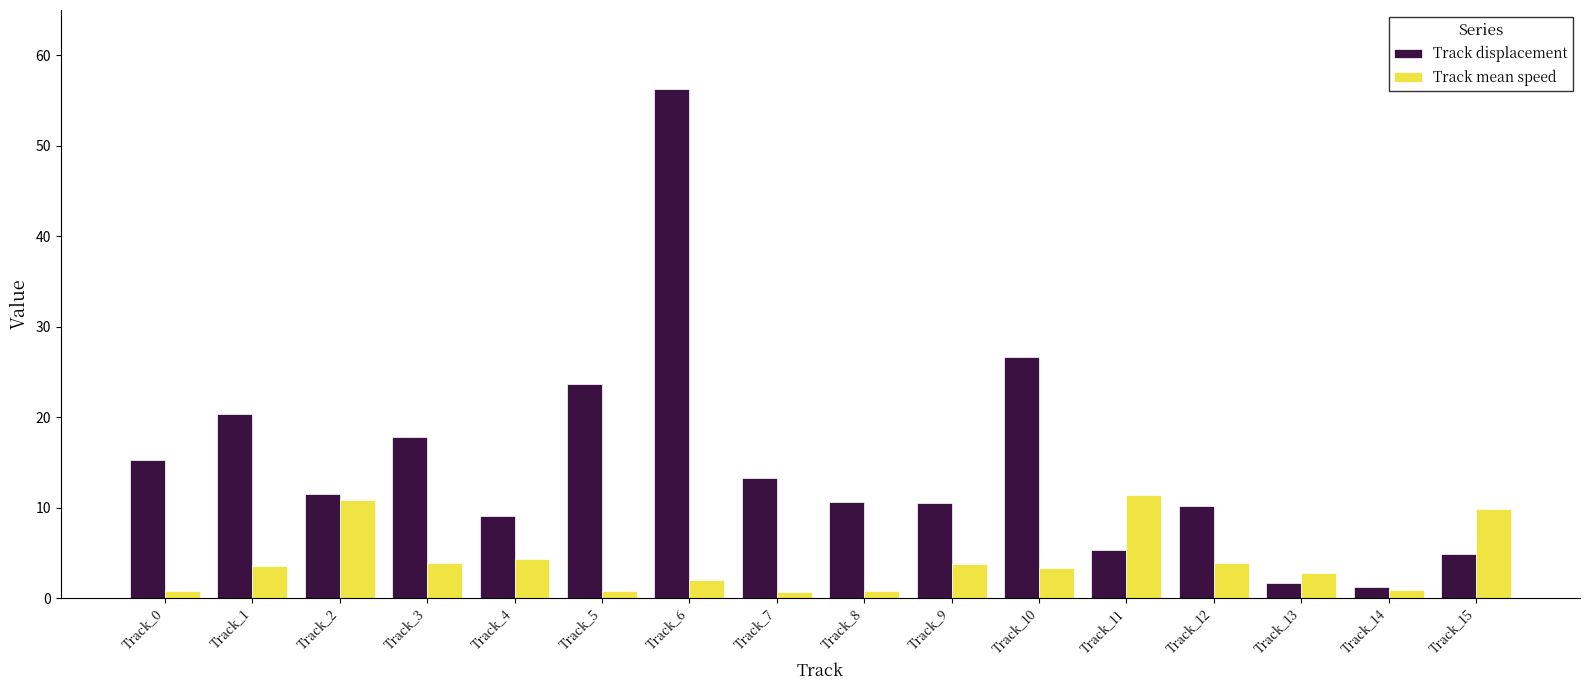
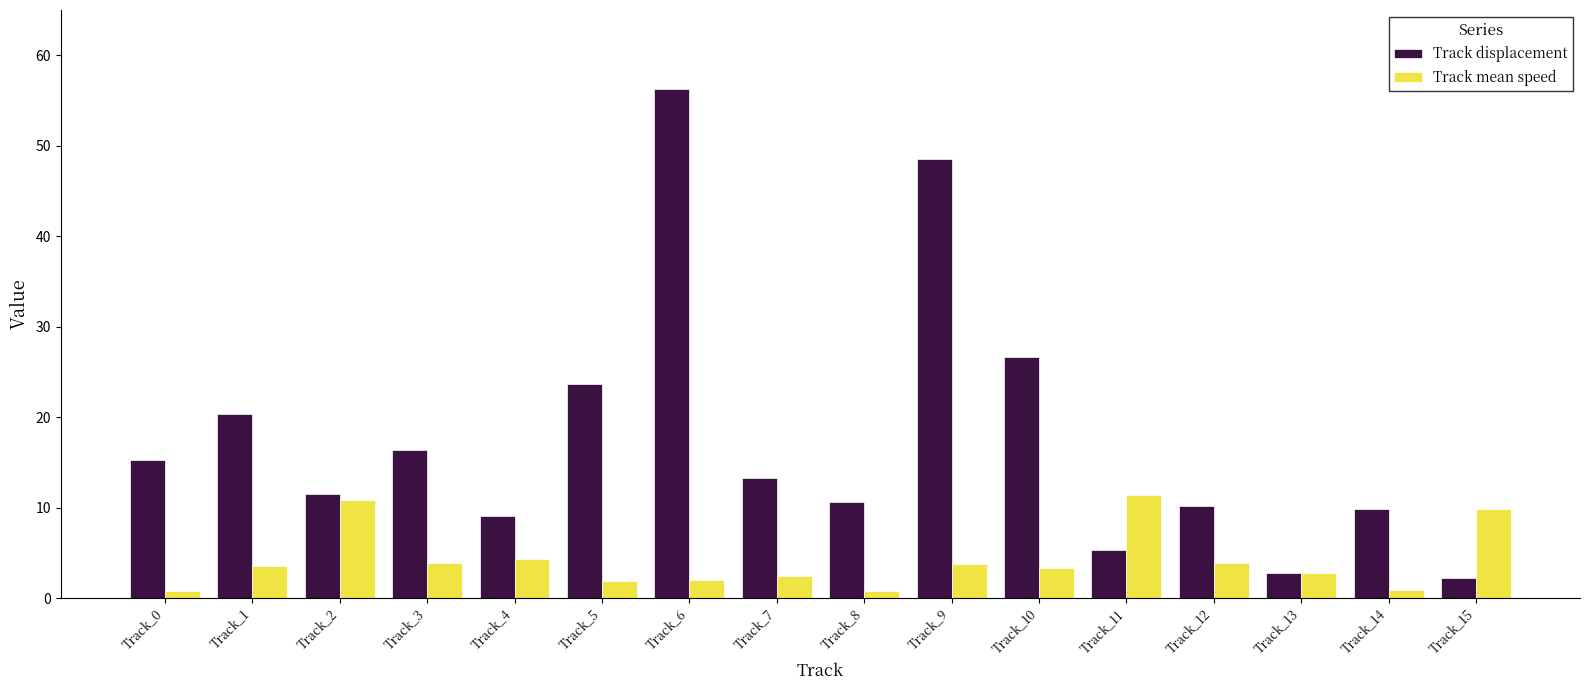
  {
    "Track displacement": {
      "Track_0": 15,
      "Track_1": 20,
      "Track_2": 12,
-     "Track_3": 18,
+     "Track_3": 16,
      "Track_4": 9,
      "Track_5": 24,
      "Track_6": 56,
      "Track_7": 13,
      "Track_8": 11,
-     "Track_9": 10,
+     "Track_9": 48,
      "Track_10": 27,
      "Track_11": 5,
      "Track_12": 10,
-     "Track_13": 2,
-     "Track_14": 1,
-     "Track_15": 5
+     "Track_13": 3,
+     "Track_14": 10,
+     "Track_15": 2
    },
    "Track mean speed": {
      "Track_0": 1,
      "Track_1": 4,
      "Track_2": 11,
      "Track_3": 4,
      "Track_4": 4,
-     "Track_5": 1,
+     "Track_5": 2,
      "Track_6": 2,
-     "Track_7": 1,
+     "Track_7": 2,
      "Track_8": 1,
      "Track_9": 4,
      "Track_10": 3,
      "Track_11": 11,
      "Track_12": 4,
      "Track_13": 3,
      "Track_14": 1,
      "Track_15": 10
    }
  }
